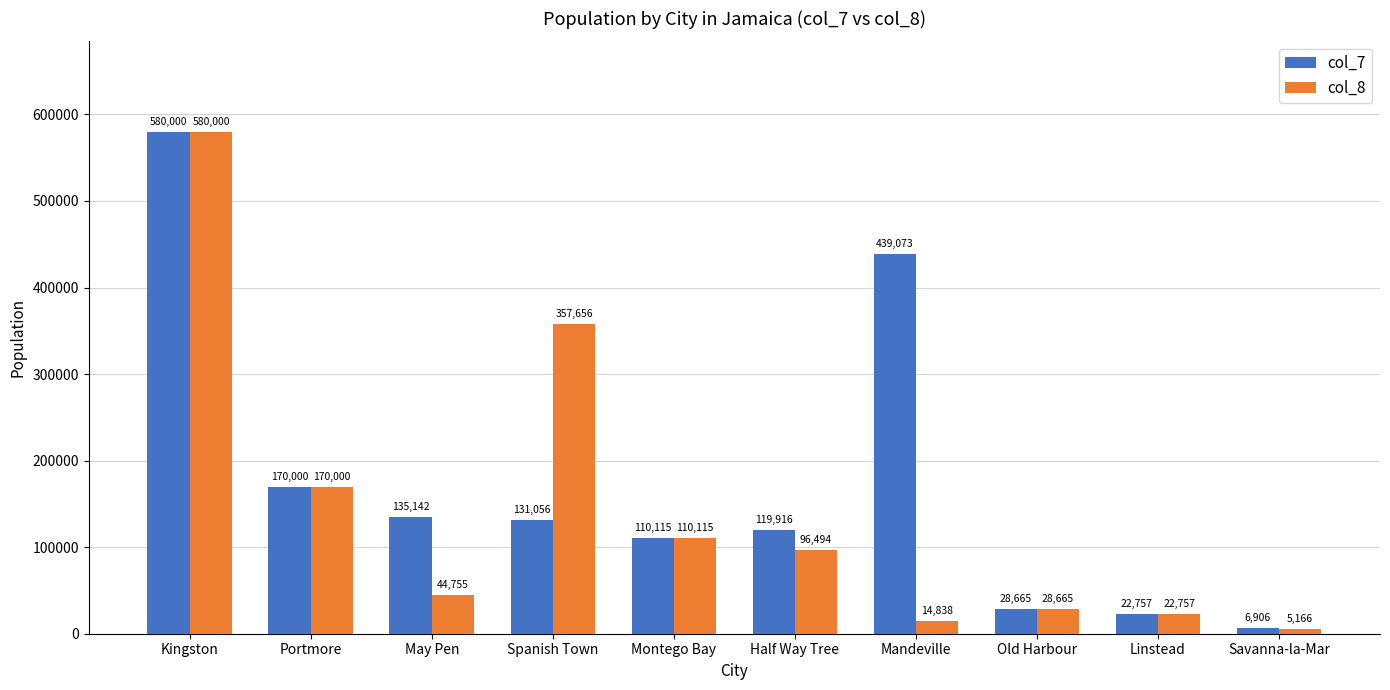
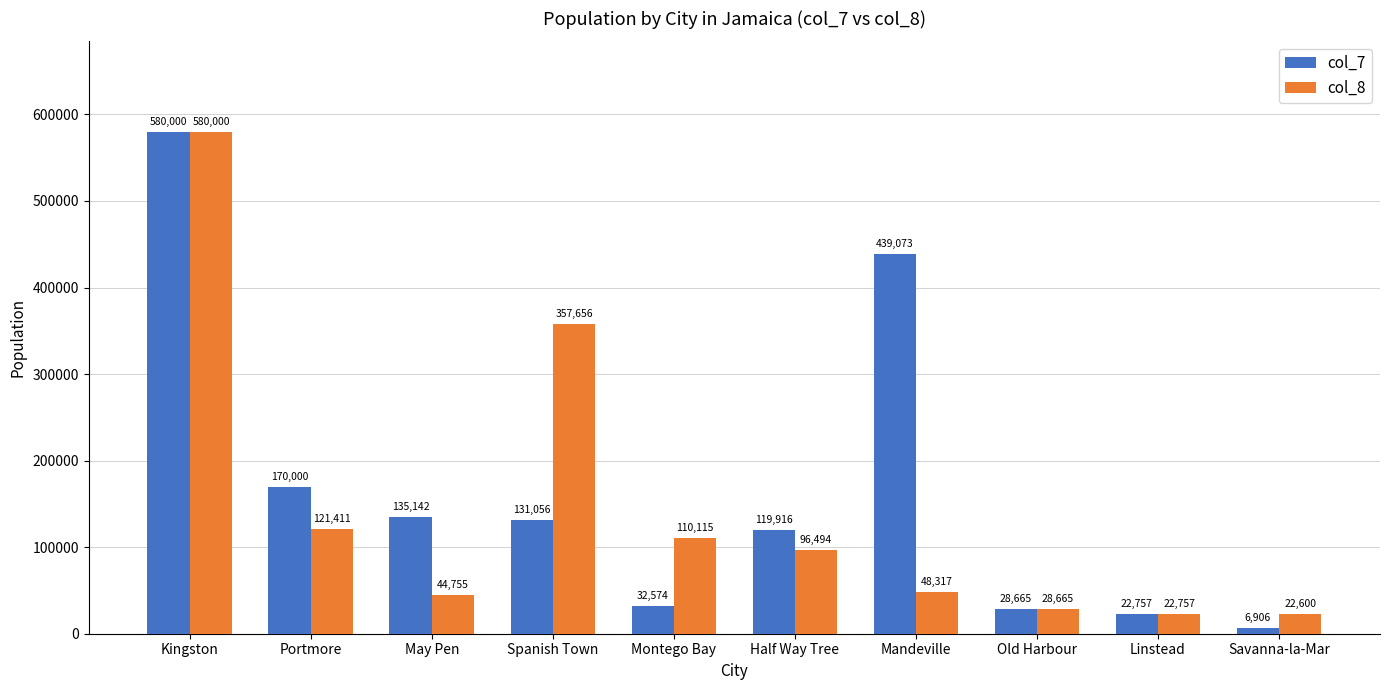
  {
    "col_7": {
      "Kingston": "580,000",
      "Portmore": "170,000",
      "May Pen": "135,142",
      "Spanish Town": "131,056",
-     "Montego Bay": "110,115",
+     "Montego Bay": "32,574",
      "Half Way Tree": "119,916",
      "Mandeville": "439,073",
      "Old Harbour": "28,665",
      "Linstead": "22,757",
      "Savanna-la-Mar": "6,906"
    },
    "col_8": {
      "Kingston": "580,000",
-     "Portmore": "170,000",
+     "Portmore": "121,411",
      "May Pen": "44,755",
      "Spanish Town": "357,656",
      "Montego Bay": "110,115",
      "Half Way Tree": "96,494",
-     "Mandeville": "14,838",
+     "Mandeville": "48,317",
      "Old Harbour": "28,665",
      "Linstead": "22,757",
-     "Savanna-la-Mar": "5,166"
+     "Savanna-la-Mar": "22,600"
    }
  }
